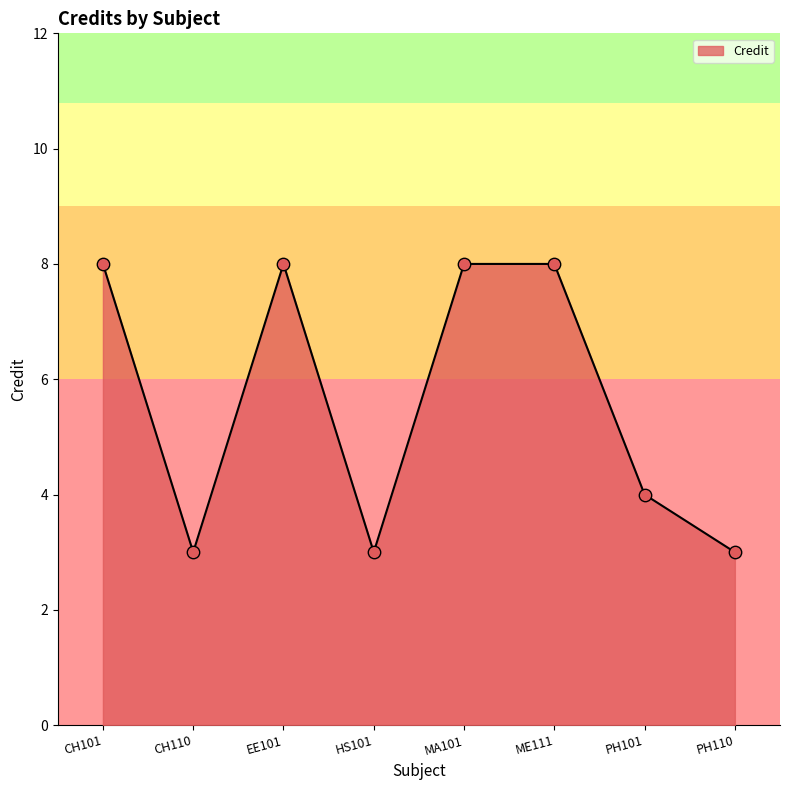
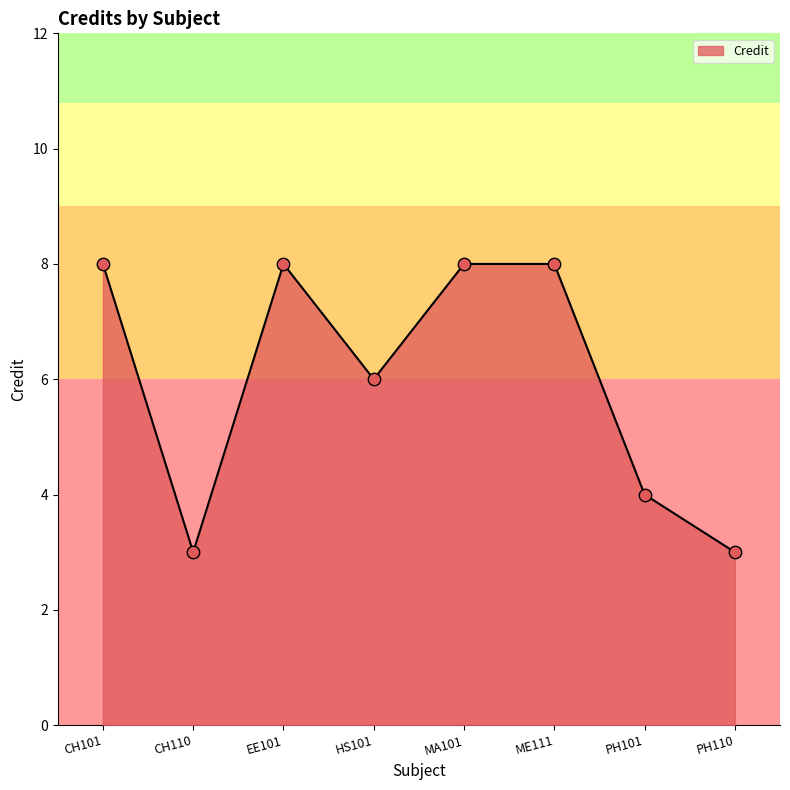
  {
    "CH101": 8,
    "CH110": 3,
    "EE101": 8,
-   "HS101": 3,
+   "HS101": 6,
    "MA101": 8,
    "ME111": 8,
    "PH101": 4,
    "PH110": 3
  }
